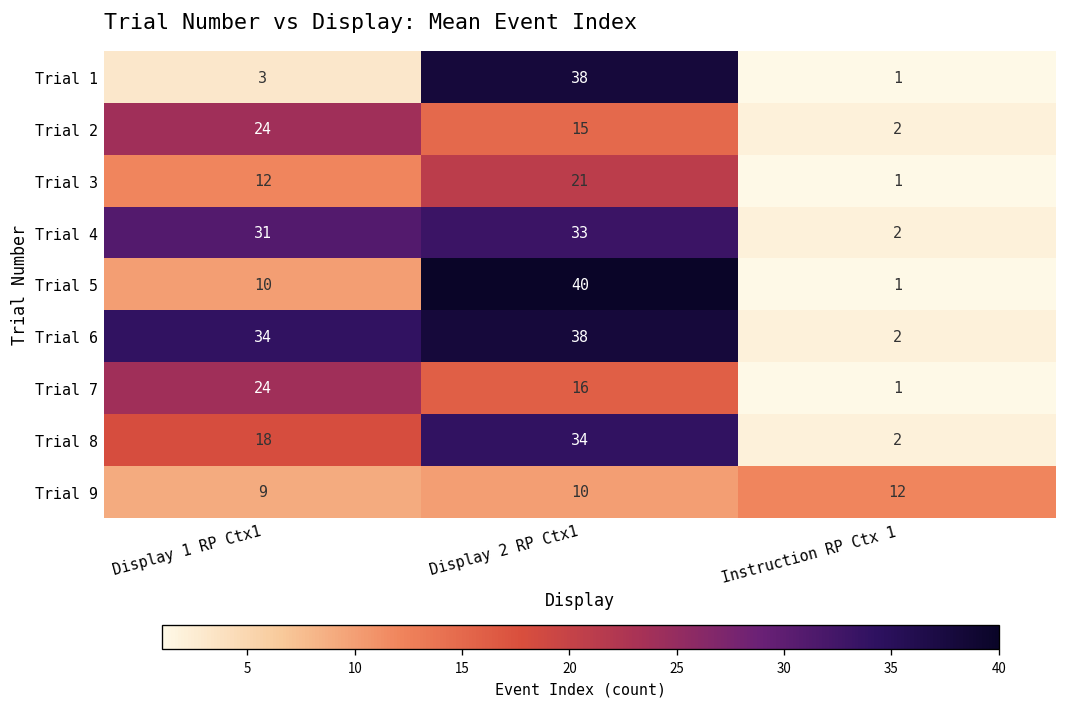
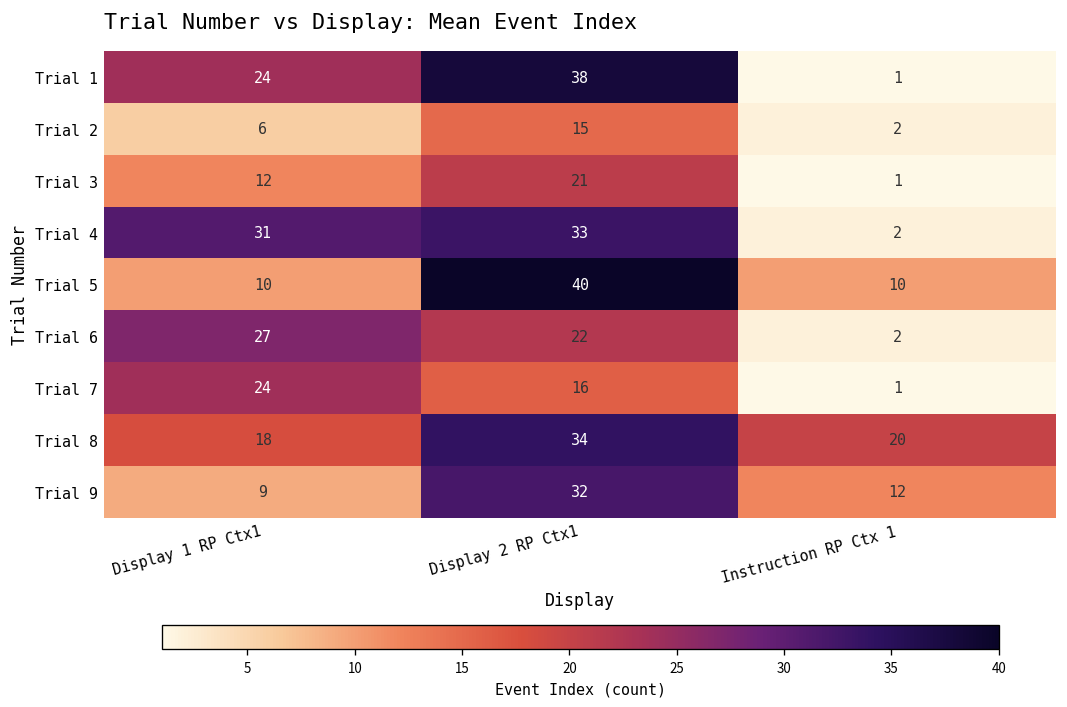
  {
    "Trial 1": {
-     "Display 1 RP Ctx1": 3,
+     "Display 1 RP Ctx1": 24,
      "Display 2 RP Ctx1": 38,
      "Instruction RP Ctx 1": 1
    },
    "Trial 2": {
-     "Display 1 RP Ctx1": 24,
+     "Display 1 RP Ctx1": 6,
      "Display 2 RP Ctx1": 15,
      "Instruction RP Ctx 1": 2
    },
    "Trial 3": {
      "Display 1 RP Ctx1": 12,
      "Display 2 RP Ctx1": 21,
      "Instruction RP Ctx 1": 1
    },
    "Trial 4": {
      "Display 1 RP Ctx1": 31,
      "Display 2 RP Ctx1": 33,
      "Instruction RP Ctx 1": 2
    },
    "Trial 5": {
      "Display 1 RP Ctx1": 10,
      "Display 2 RP Ctx1": 40,
-     "Instruction RP Ctx 1": 1
+     "Instruction RP Ctx 1": 10
    },
    "Trial 6": {
-     "Display 1 RP Ctx1": 34,
-     "Display 2 RP Ctx1": 38,
+     "Display 1 RP Ctx1": 27,
+     "Display 2 RP Ctx1": 22,
      "Instruction RP Ctx 1": 2
    },
    "Trial 7": {
      "Display 1 RP Ctx1": 24,
      "Display 2 RP Ctx1": 16,
      "Instruction RP Ctx 1": 1
    },
    "Trial 8": {
      "Display 1 RP Ctx1": 18,
      "Display 2 RP Ctx1": 34,
-     "Instruction RP Ctx 1": 2
+     "Instruction RP Ctx 1": 20
    },
    "Trial 9": {
      "Display 1 RP Ctx1": 9,
-     "Display 2 RP Ctx1": 10,
+     "Display 2 RP Ctx1": 32,
      "Instruction RP Ctx 1": 12
    }
  }
